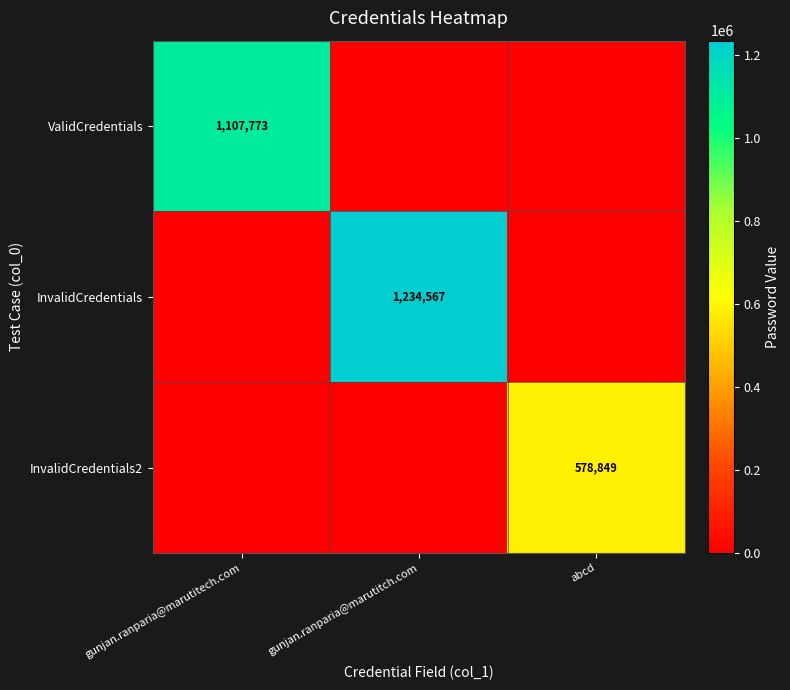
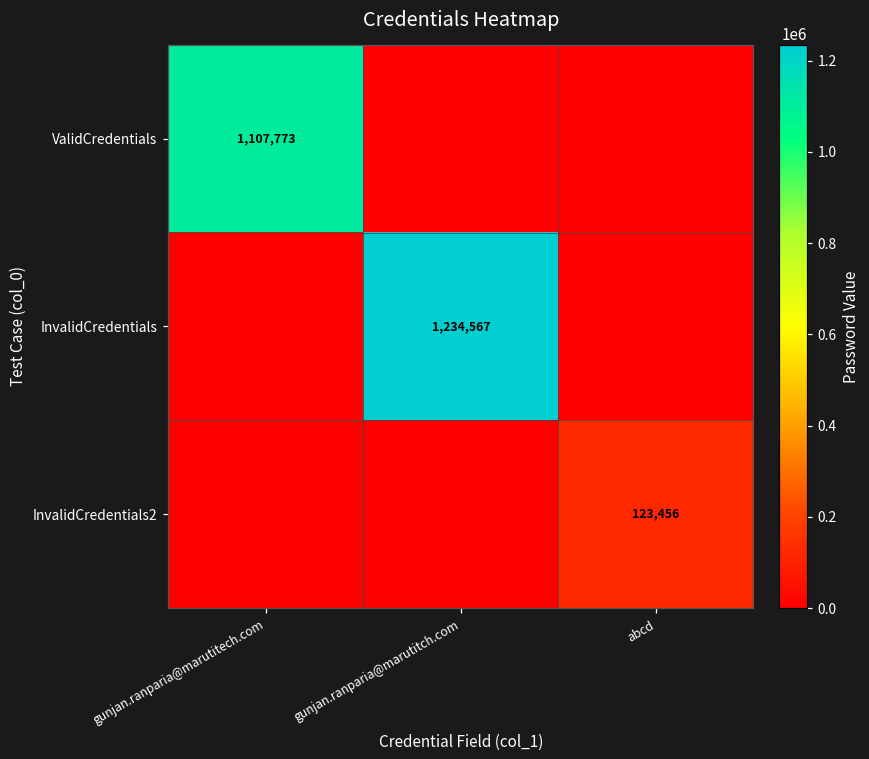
  {
    "ValidCredentials": {
      "gunjan.ranparia@marutitech.com": "1,107,773"
    },
    "InvalidCredentials": {
      "gunjan.ranparia@marutitch.com": "1,234,567"
    },
    "InvalidCredentials2": {
-     "abcd": "578,849"
+     "abcd": "123,456"
    }
  }
